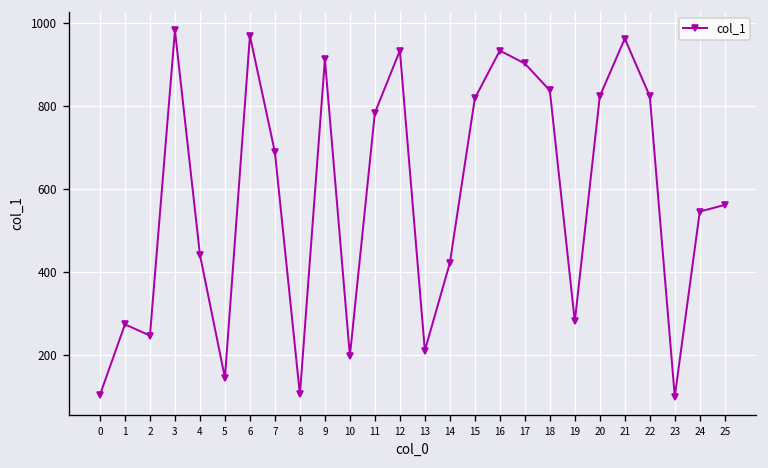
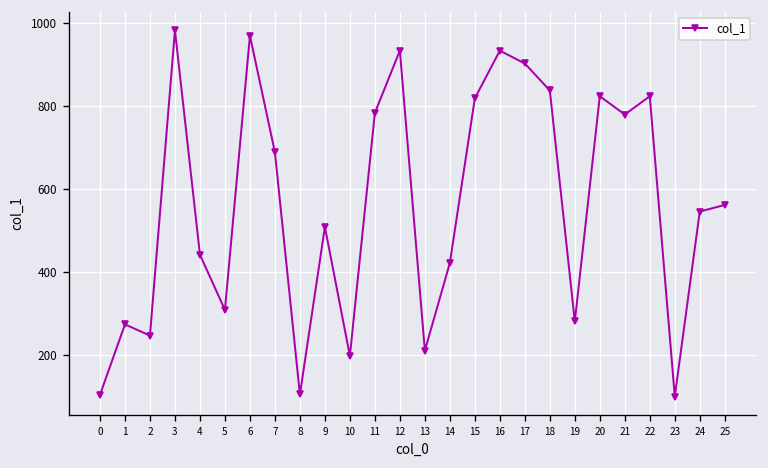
  {
    "0": 100,
    "1": 270,
    "2": 250,
    "3": 980,
    "4": 440,
-   "5": 150,
+   "5": 310,
    "6": 970,
    "7": 690,
    "8": 110,
-   "9": 910,
+   "9": 510,
    "10": 200,
    "11": 780,
    "12": 930,
    "13": 210,
    "14": 420,
    "15": 820,
    "16": 930,
    "17": 900,
    "18": 840,
    "19": 280,
    "20": 820,
-   "21": 960,
+   "21": 780,
    "22": 820,
    "23": 100,
    "24": 550,
    "25": 560
  }
